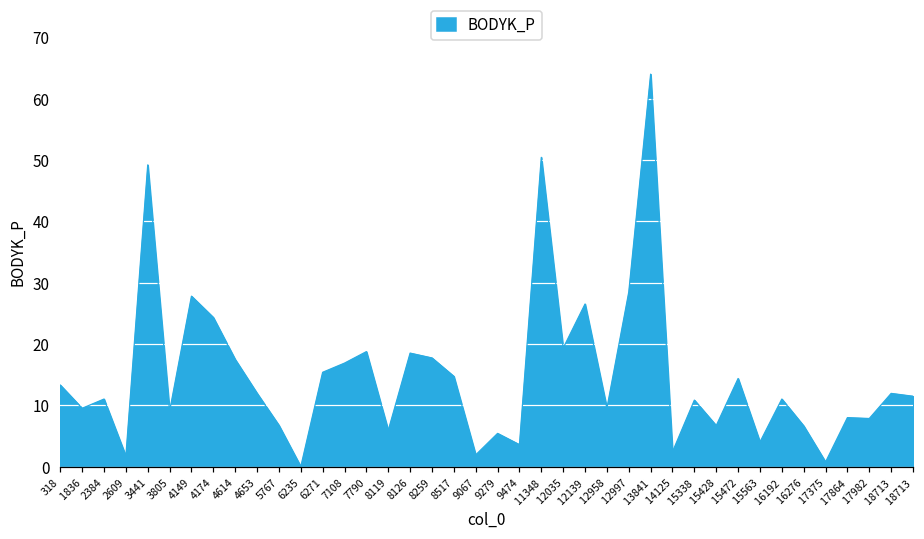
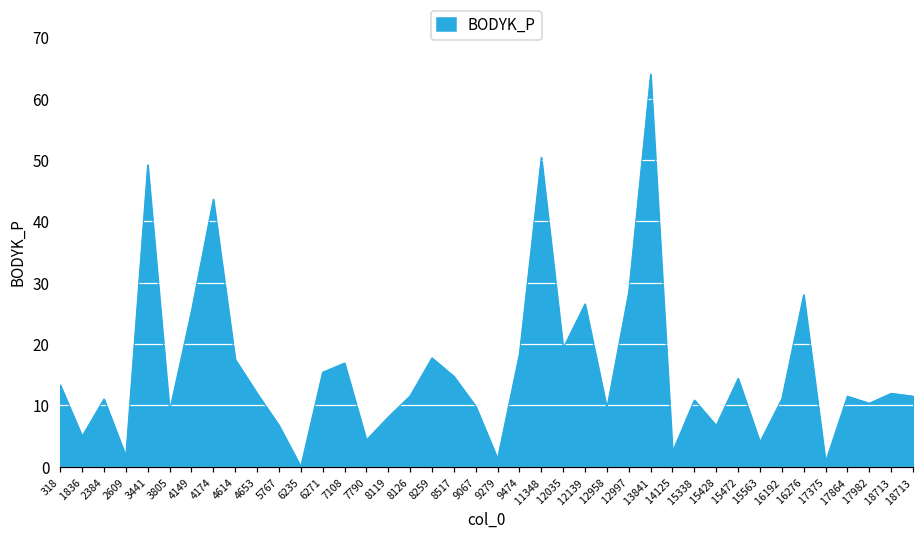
  {
    "318": 13,
-   "1836": 10,
+   "1836": 5,
    "2384": 11,
    "2609": 2,
    "3441": 49,
    "3805": 9,
-   "4149": 28,
-   "4174": 24,
+   "4149": 25,
+   "4174": 44,
    "4614": 17,
    "4653": 12,
    "5767": 7,
    "6235": 0,
    "6271": 15,
    "7108": 17,
-   "7790": 19,
-   "8119": 6,
-   "8126": 19,
+   "7790": 4,
+   "8119": 8,
+   "8126": 12,
    "8259": 18,
    "8517": 15,
-   "9067": 2,
-   "9279": 5,
-   "9474": 4,
+   "9067": 10,
+   "9279": 1,
+   "9474": 18,
    "11348": 50,
    "12035": 19,
    "12139": 27,
    "12958": 10,
    "12997": 28,
    "13841": 64,
    "14125": 2,
    "15338": 11,
    "15428": 7,
    "15472": 14,
    "15563": 4,
    "16192": 11,
-   "16276": 7,
+   "16276": 28,
    "17375": 1,
-   "17864": 8,
-   "17982": 8
+   "17864": 11,
+   "17982": 10
  }
